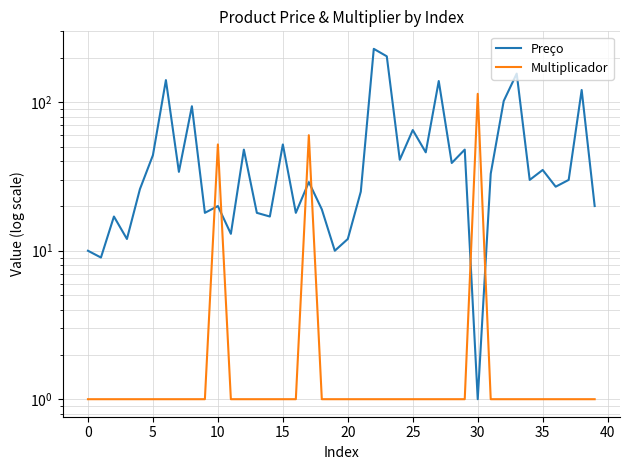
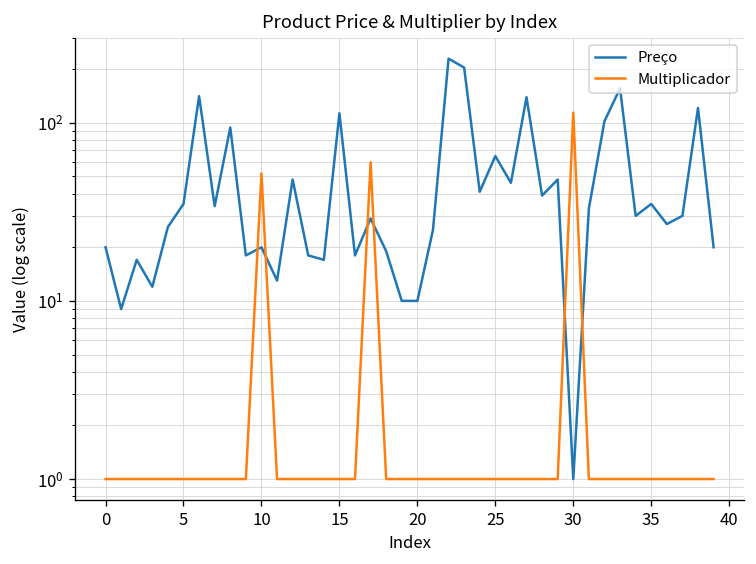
  {
    "Preço": {
-     "0": 10,
-     "5": 44,
+     "0": 20,
+     "5": 35,
      "10": 20,
-     "15": 52,
-     "20": 12,
+     "15": 110,
+     "20": 10,
      "25": 70,
      "30": 1,
      "35": 35
    },
    "Multiplicador": {
      "0": 1,
      "5": 1,
      "10": 52,
      "15": 1,
      "20": 1,
      "25": 1,
      "30": 110,
      "35": 1
    }
  }
